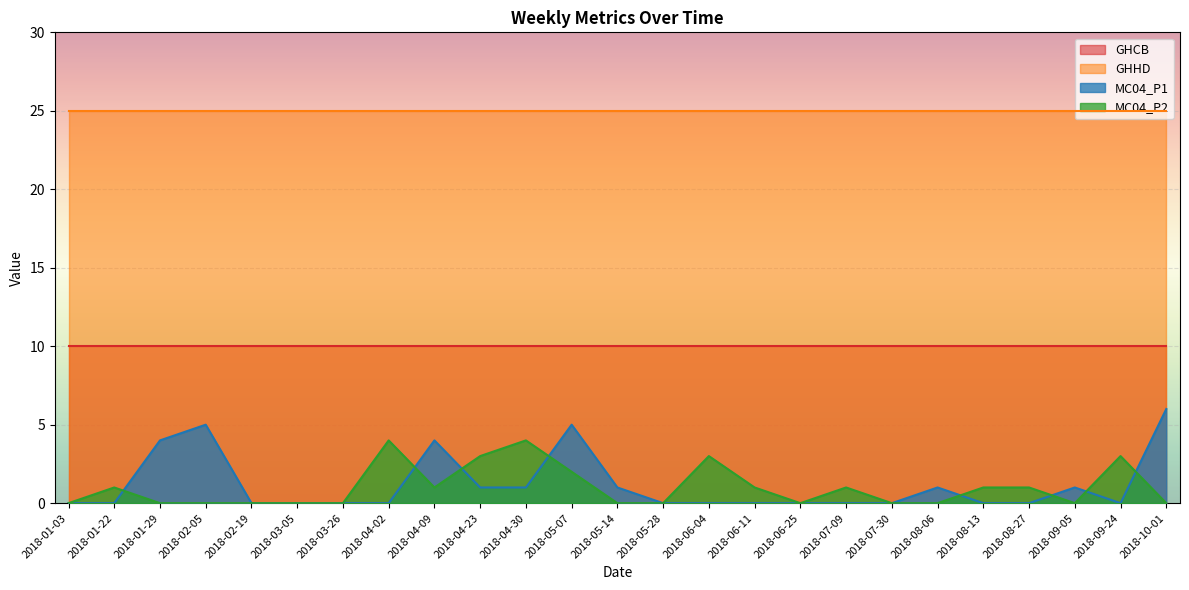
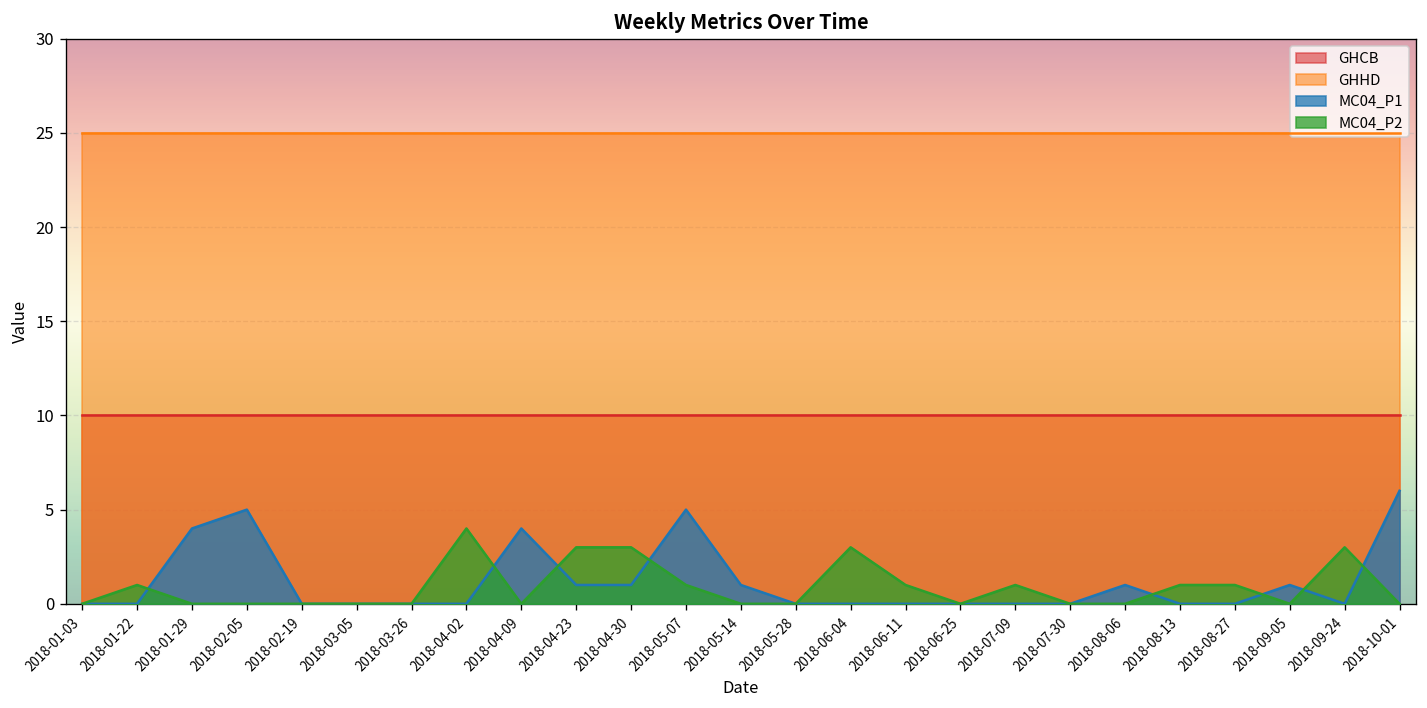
  {
    "GHCB": {
      "2018-01-03": 10,
      "2018-01-22": 10,
      "2018-01-29": 10,
      "2018-02-05": 10,
      "2018-02-19": 10,
      "2018-03-05": 10,
      "2018-03-26": 10,
      "2018-04-02": 10,
      "2018-04-09": 10,
      "2018-04-23": 10,
      "2018-04-30": 10,
      "2018-05-07": 10,
      "2018-05-14": 10,
      "2018-05-28": 10,
      "2018-06-04": 10,
      "2018-06-11": 10,
      "2018-06-25": 10,
      "2018-07-09": 10,
      "2018-07-30": 10,
      "2018-08-06": 10,
      "2018-08-13": 10,
      "2018-08-27": 10,
      "2018-09-05": 10,
      "2018-09-24": 10,
      "2018-10-01": 10
    },
    "GHHD": {
      "2018-01-03": 25,
      "2018-01-22": 25,
      "2018-01-29": 25,
      "2018-02-05": 25,
      "2018-02-19": 25,
      "2018-03-05": 25,
      "2018-03-26": 25,
      "2018-04-02": 25,
      "2018-04-09": 25,
      "2018-04-23": 25,
      "2018-04-30": 25,
      "2018-05-07": 25,
      "2018-05-14": 25,
      "2018-05-28": 25,
      "2018-06-04": 25,
      "2018-06-11": 25,
      "2018-06-25": 25,
      "2018-07-09": 25,
      "2018-07-30": 25,
      "2018-08-06": 25,
      "2018-08-13": 25,
      "2018-08-27": 25
    },
    "MC04_P1": {
      "2018-01-22": 0,
      "2018-01-29": 4,
      "2018-02-05": 5,
      "2018-04-02": 0,
      "2018-04-09": 4,
      "2018-04-23": 1,
      "2018-04-30": 1,
      "2018-05-07": 5,
      "2018-05-14": 1,
      "2018-06-04": 0,
      "2018-06-11": 0,
      "2018-07-09": 0,
      "2018-08-06": 1,
      "2018-08-13": 0,
      "2018-08-27": 0,
      "2018-09-05": 1,
      "2018-09-24": 0,
      "2018-10-01": 6
    },
    "MC04_P2": {
      "2018-01-22": 1,
      "2018-01-29": 0,
      "2018-02-05": 0,
      "2018-04-02": 4,
-     "2018-04-09": 1,
+     "2018-04-09": 0,
      "2018-04-23": 3,
-     "2018-04-30": 4,
-     "2018-05-07": 2,
+     "2018-04-30": 3,
+     "2018-05-07": 1,
      "2018-05-14": 0,
      "2018-06-04": 3,
      "2018-06-11": 1,
      "2018-07-09": 1,
      "2018-08-06": 0,
      "2018-08-13": 1,
      "2018-08-27": 1,
      "2018-09-05": 0,
      "2018-09-24": 3,
      "2018-10-01": 0
    }
  }
